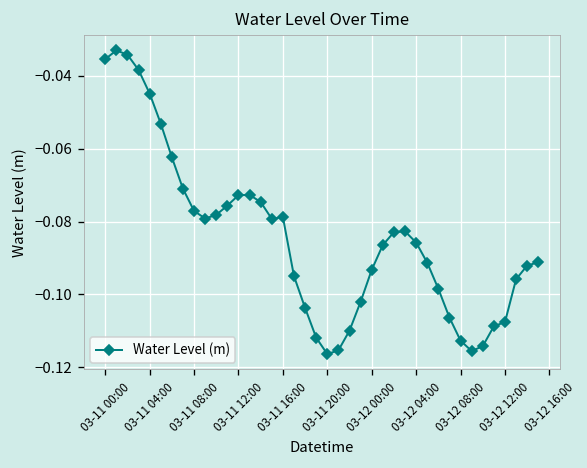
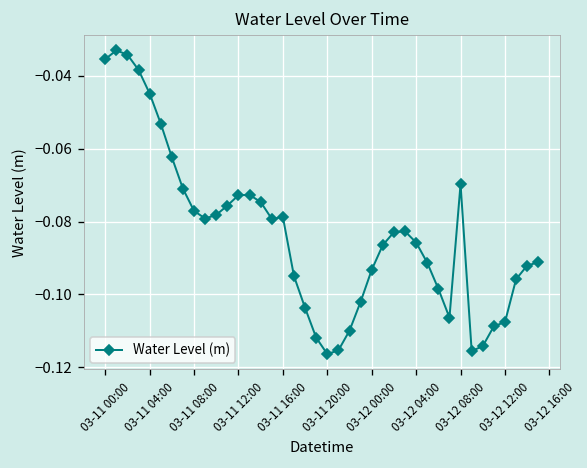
  {
    "03-11 00:00": -0.035,
    "03-11 04:00": -0.045,
    "03-11 08:00": -0.077,
    "03-11 12:00": -0.073,
    "03-11 16:00": -0.079,
    "03-11 20:00": -0.116,
    "03-12 00:00": -0.093,
    "03-12 04:00": -0.086,
-   "03-12 08:00": -0.113,
+   "03-12 08:00": -0.070,
    "03-12 12:00": -0.108
  }
